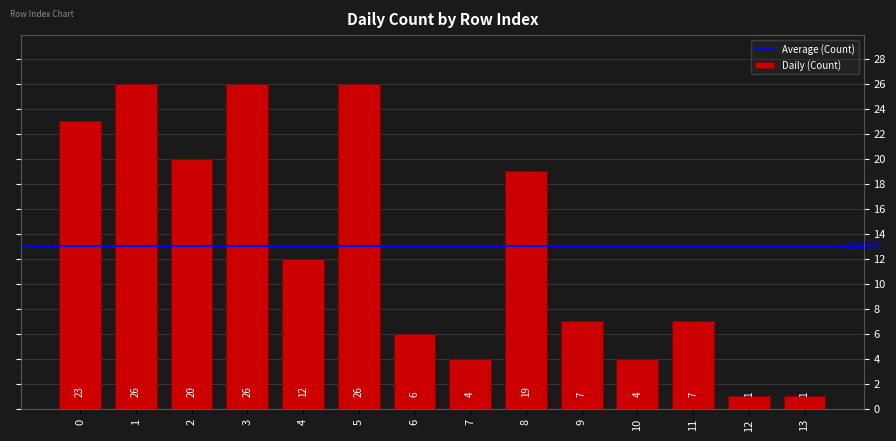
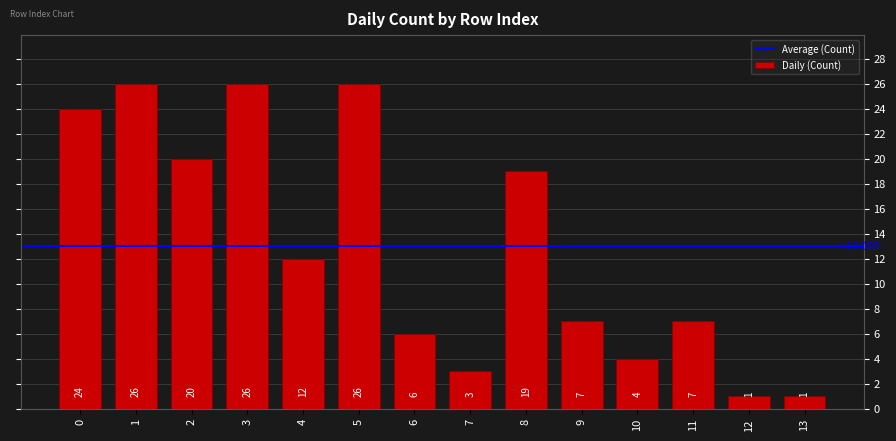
  {
-   "0": 23,
+   "0": 24,
    "1": 26,
    "2": 20,
    "3": 26,
    "4": 12,
    "5": 26,
    "6": 6,
-   "7": 4,
+   "7": 3,
    "8": 19,
    "9": 7,
    "10": 4,
    "11": 7,
    "12": 1,
    "13": 1
  }
